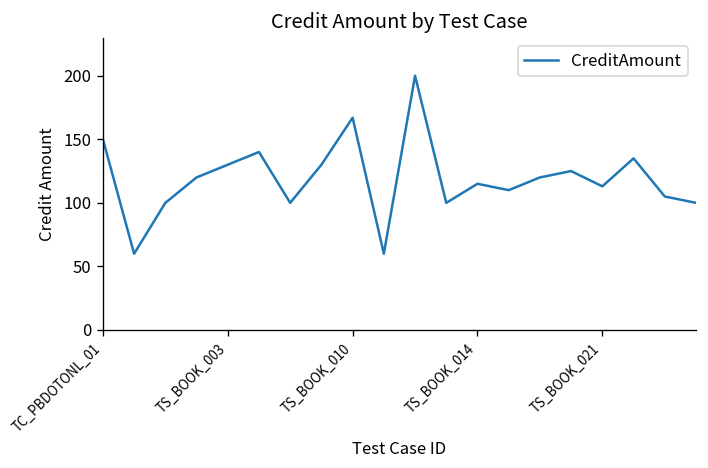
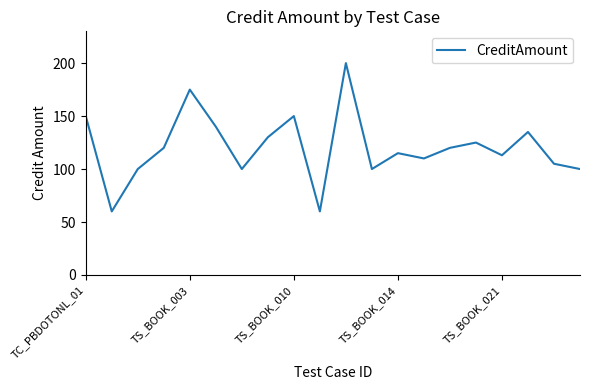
  {
    "TC_PBDOTONL_01": 150,
-   "TS_BOOK_003": 130,
-   "TS_BOOK_010": 167,
+   "TS_BOOK_003": 175,
+   "TS_BOOK_010": 150,
    "TS_BOOK_014": 115,
    "TS_BOOK_021": 113
  }
